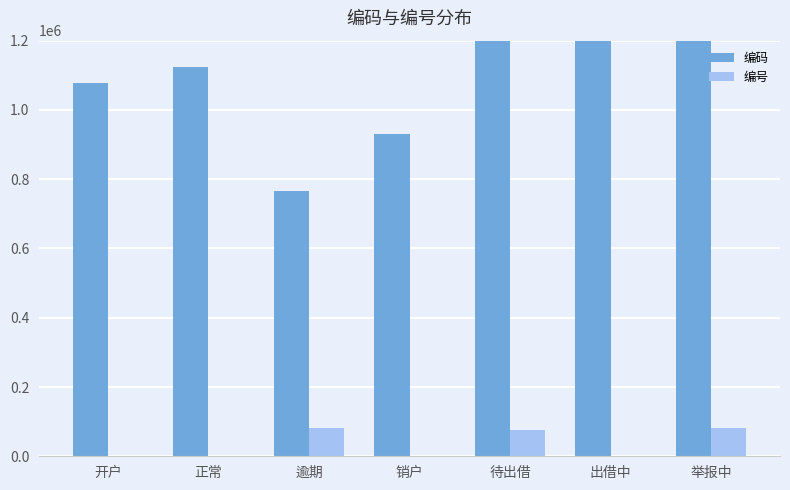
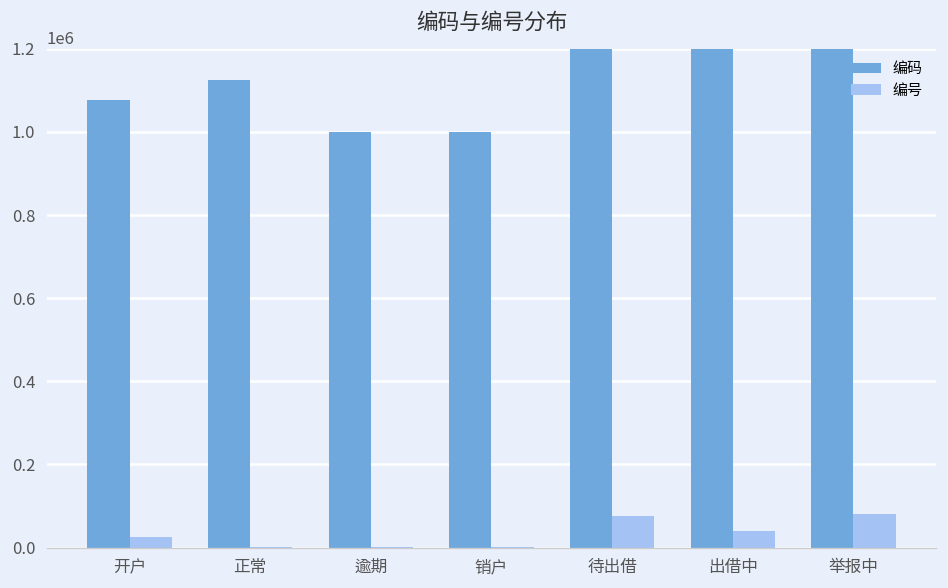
  {
    "编码": {
      "开户": 1080000,
      "正常": 1130000,
-     "逾期": 770000,
-     "销户": 930000
+     "逾期": 1000000,
+     "销户": 1000000
    },
    "编号": {
-     "开户": 0,
-     "逾期": 80000,
+     "开户": 30000,
+     "逾期": 0,
      "待出借": 80000,
-     "出借中": 0,
+     "出借中": 40000,
      "举报中": 80000
    }
  }
